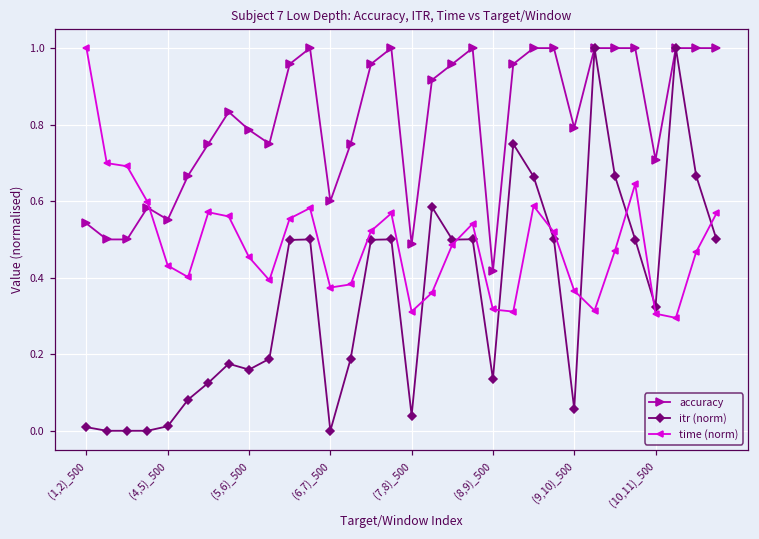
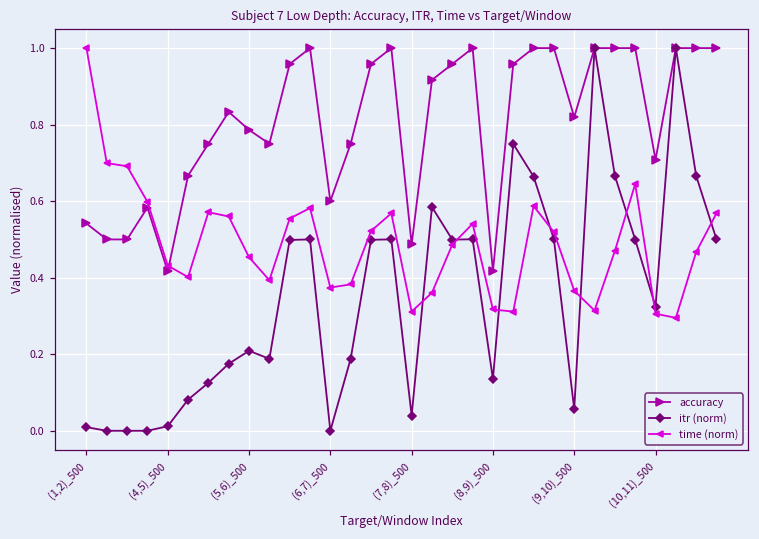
  {
    "accuracy": {
      "(1,2)_500": 0.54,
-     "(4,5)_500": 0.55,
+     "(4,5)_500": 0.42,
      "(5,6)_500": 0.79,
      "(6,7)_500": 0.60,
      "(7,8)_500": 0.49,
      "(8,9)_500": 0.42,
-     "(9,10)_500": 0.79,
+     "(9,10)_500": 0.82,
      "(10,11)_500": 0.71
    },
    "itr (norm)": {
      "(1,2)_500": 0.01,
      "(4,5)_500": 0.01,
-     "(5,6)_500": 0.16,
+     "(5,6)_500": 0.21,
      "(6,7)_500": 0.00,
      "(7,8)_500": 0.04,
      "(8,9)_500": 0.14,
      "(9,10)_500": 0.06,
      "(10,11)_500": 0.32
    },
    "time (norm)": {
      "(1,2)_500": 1.00,
      "(4,5)_500": 0.43,
      "(5,6)_500": 0.45,
      "(6,7)_500": 0.37,
      "(7,8)_500": 0.31,
      "(8,9)_500": 0.32,
      "(9,10)_500": 0.37,
      "(10,11)_500": 0.31
    }
  }
